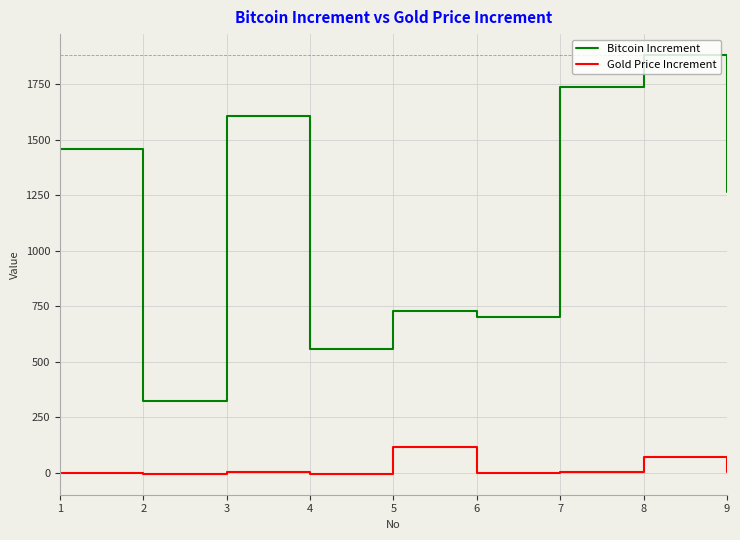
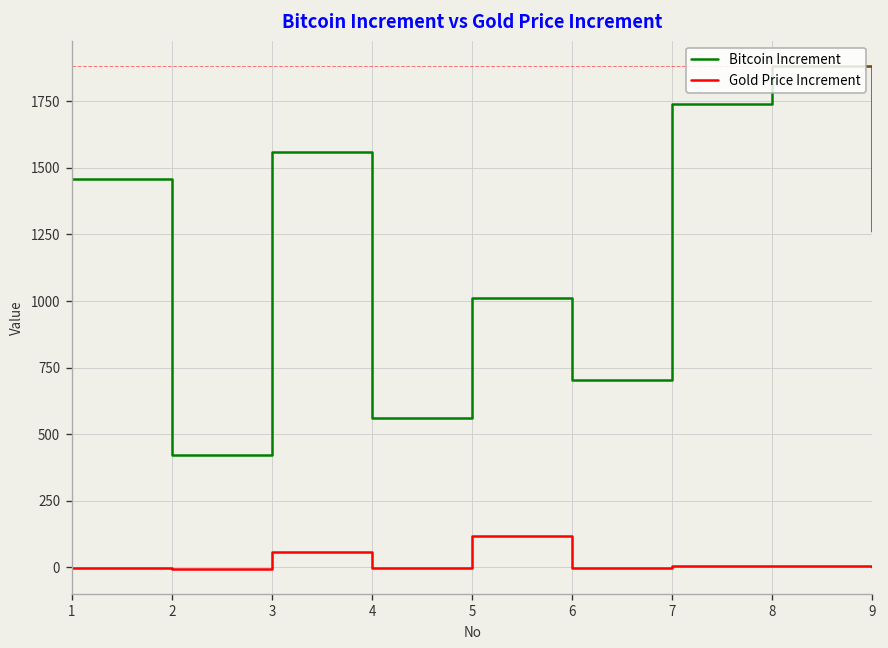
  {
    "Bitcoin Increment": {
      "1": 1460,
-     "2": 330,
-     "3": 1610,
+     "2": 420,
+     "3": 1560,
      "4": 560,
-     "5": 730,
+     "5": 1010,
      "6": 700,
      "7": 1740,
      "9": 1260
    },
    "Gold Price Increment": {
      "1": 0,
      "2": 0,
-     "3": 0,
+     "3": 60,
      "4": 0,
      "5": 120,
      "6": 0,
      "7": 0,
-     "8": 70,
+     "8": 10,
      "9": 0
    }
  }
